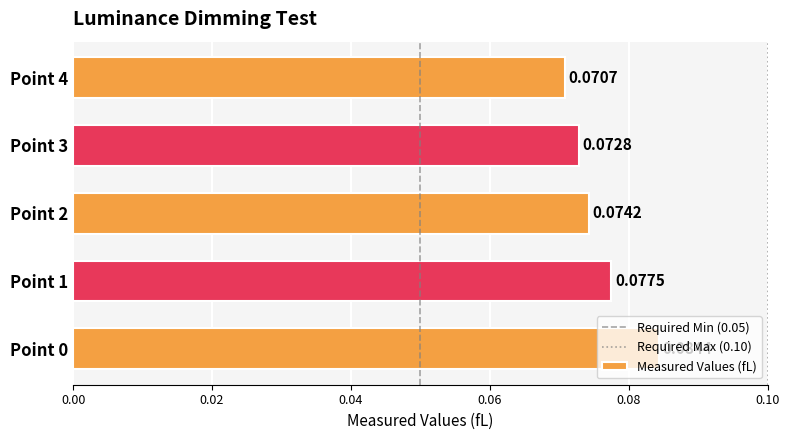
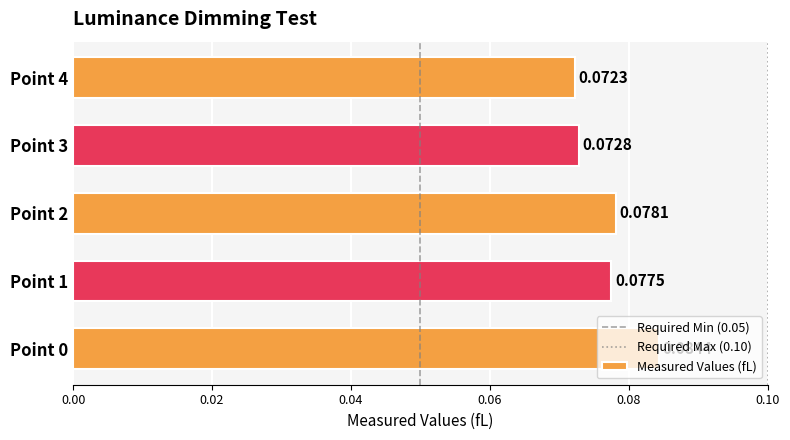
  {
-   "Point 4": 0.0707,
+   "Point 4": 0.0723,
    "Point 3": 0.0728,
-   "Point 2": 0.0742,
+   "Point 2": 0.0781,
    "Point 1": 0.0775
  }
